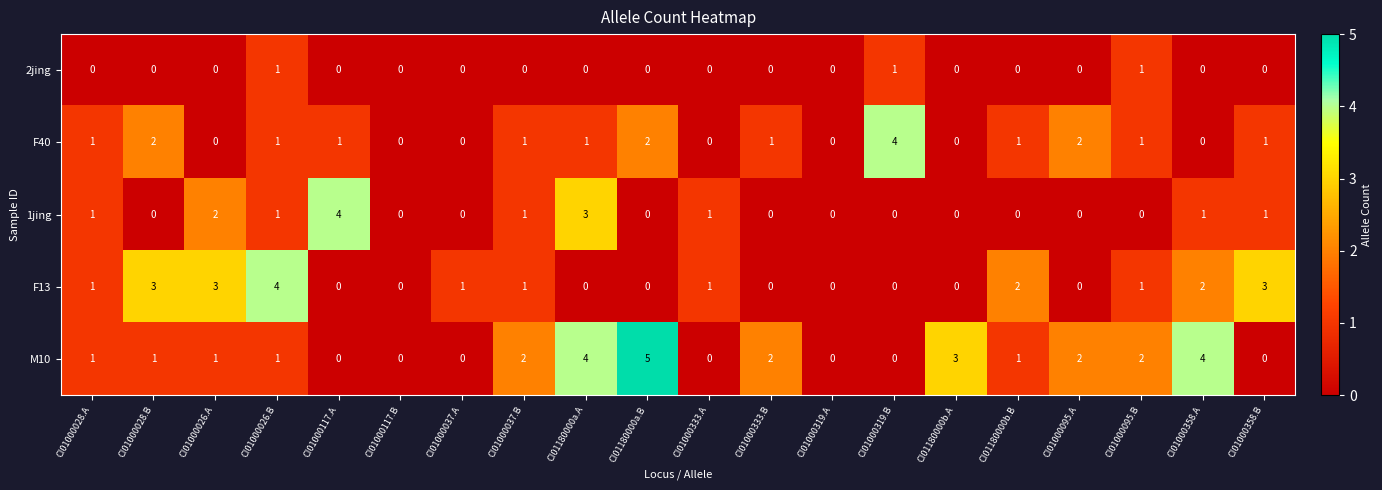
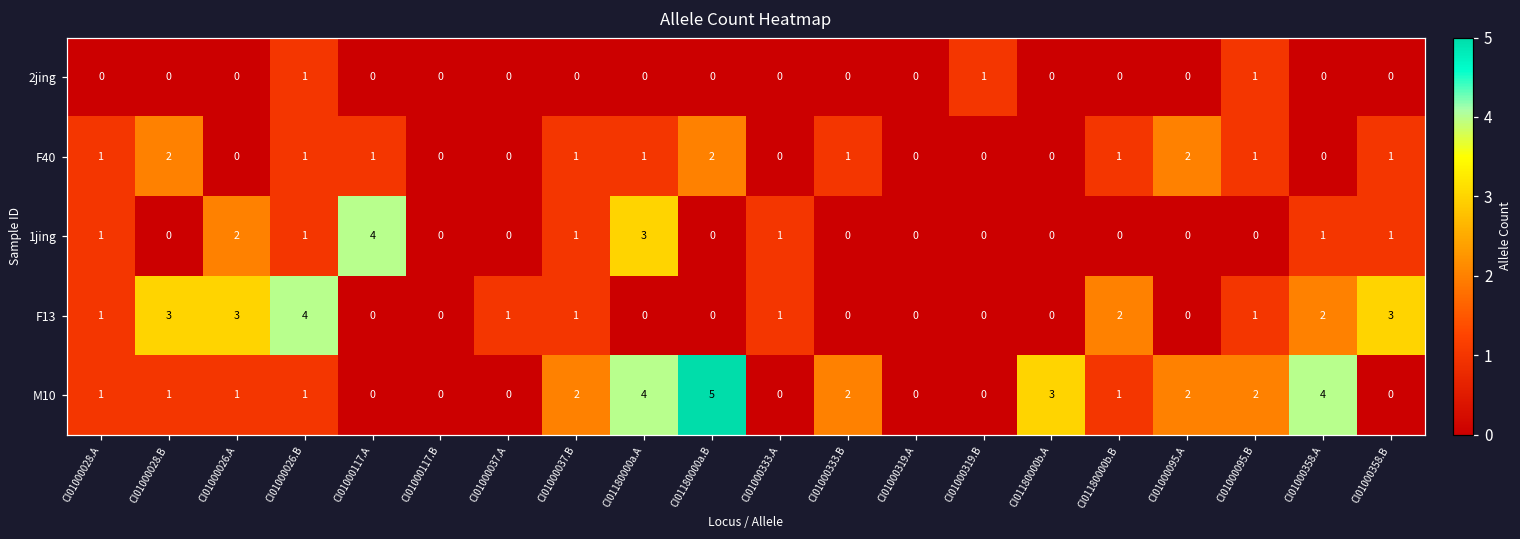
  {
    "2jing": {
      "CI01000028.A": 0,
      "CI01000028.B": 0,
      "CI01000026.A": 0,
      "CI01000026.B": 1,
      "CI01000117.A": 0,
      "CI01000117.B": 0,
      "CI01000037.A": 0,
      "CI01000037.B": 0,
      "CI01180000a.A": 0,
      "CI01180000a.B": 0,
      "CI01000333.A": 0,
      "CI01000333.B": 0,
      "CI01000319.A": 0,
      "CI01000319.B": 1,
      "CI01180000b.A": 0,
      "CI01180000b.B": 0,
      "CI01000095.A": 0,
      "CI01000095.B": 1,
      "CI01000358.A": 0,
      "CI01000358.B": 0
    },
    "F40": {
      "CI01000028.A": 1,
      "CI01000028.B": 2,
      "CI01000026.A": 0,
      "CI01000026.B": 1,
      "CI01000117.A": 1,
      "CI01000117.B": 0,
      "CI01000037.A": 0,
      "CI01000037.B": 1,
      "CI01180000a.A": 1,
      "CI01180000a.B": 2,
      "CI01000333.A": 0,
      "CI01000333.B": 1,
      "CI01000319.A": 0,
-     "CI01000319.B": 4,
+     "CI01000319.B": 0,
      "CI01180000b.A": 0,
      "CI01180000b.B": 1,
      "CI01000095.A": 2,
      "CI01000095.B": 1,
      "CI01000358.A": 0,
      "CI01000358.B": 1
    },
    "1jing": {
      "CI01000028.A": 1,
      "CI01000028.B": 0,
      "CI01000026.A": 2,
      "CI01000026.B": 1,
      "CI01000117.A": 4,
      "CI01000117.B": 0,
      "CI01000037.A": 0,
      "CI01000037.B": 1,
      "CI01180000a.A": 3,
      "CI01180000a.B": 0,
      "CI01000333.A": 1,
      "CI01000333.B": 0,
      "CI01000319.A": 0,
      "CI01000319.B": 0,
      "CI01180000b.A": 0,
      "CI01180000b.B": 0,
      "CI01000095.A": 0,
      "CI01000095.B": 0,
      "CI01000358.A": 1,
      "CI01000358.B": 1
    },
    "F13": {
      "CI01000028.A": 1,
      "CI01000028.B": 3,
      "CI01000026.A": 3,
      "CI01000026.B": 4,
      "CI01000117.A": 0,
      "CI01000117.B": 0,
      "CI01000037.A": 1,
      "CI01000037.B": 1,
      "CI01180000a.A": 0,
      "CI01180000a.B": 0,
      "CI01000333.A": 1,
      "CI01000333.B": 0,
      "CI01000319.A": 0,
      "CI01000319.B": 0,
      "CI01180000b.A": 0,
      "CI01180000b.B": 2,
      "CI01000095.A": 0,
      "CI01000095.B": 1,
      "CI01000358.A": 2,
      "CI01000358.B": 3
    },
    "M10": {
      "CI01000028.A": 1,
      "CI01000028.B": 1,
      "CI01000026.A": 1,
      "CI01000026.B": 1,
      "CI01000117.A": 0,
      "CI01000117.B": 0,
      "CI01000037.A": 0,
      "CI01000037.B": 2,
      "CI01180000a.A": 4,
      "CI01180000a.B": 5,
      "CI01000333.A": 0,
      "CI01000333.B": 2,
      "CI01000319.A": 0,
      "CI01000319.B": 0,
      "CI01180000b.A": 3,
      "CI01180000b.B": 1,
      "CI01000095.A": 2,
      "CI01000095.B": 2,
      "CI01000358.A": 4,
      "CI01000358.B": 0
    }
  }
